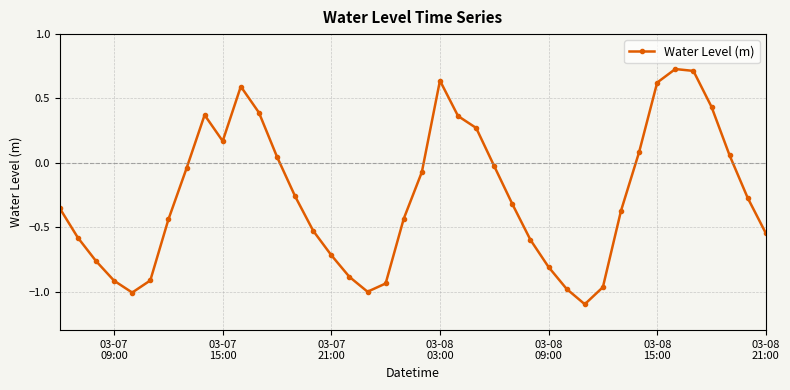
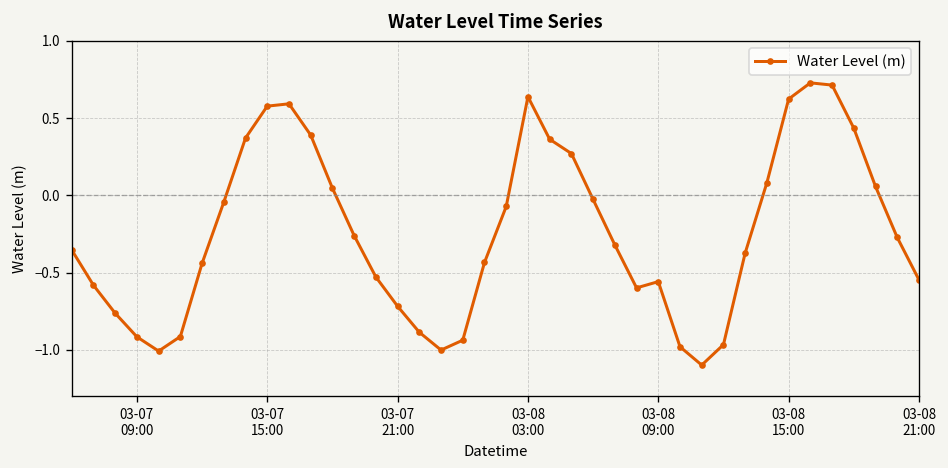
  {
    "03-07 09:00": -0.92,
-   "03-07 15:00": 0.17,
+   "03-07 15:00": 0.58,
    "03-07 21:00": -0.72,
    "03-08 03:00": 0.64,
-   "03-08 09:00": -0.81,
+   "03-08 09:00": -0.56,
    "03-08 15:00": 0.62,
    "03-08 21:00": -0.55
  }
